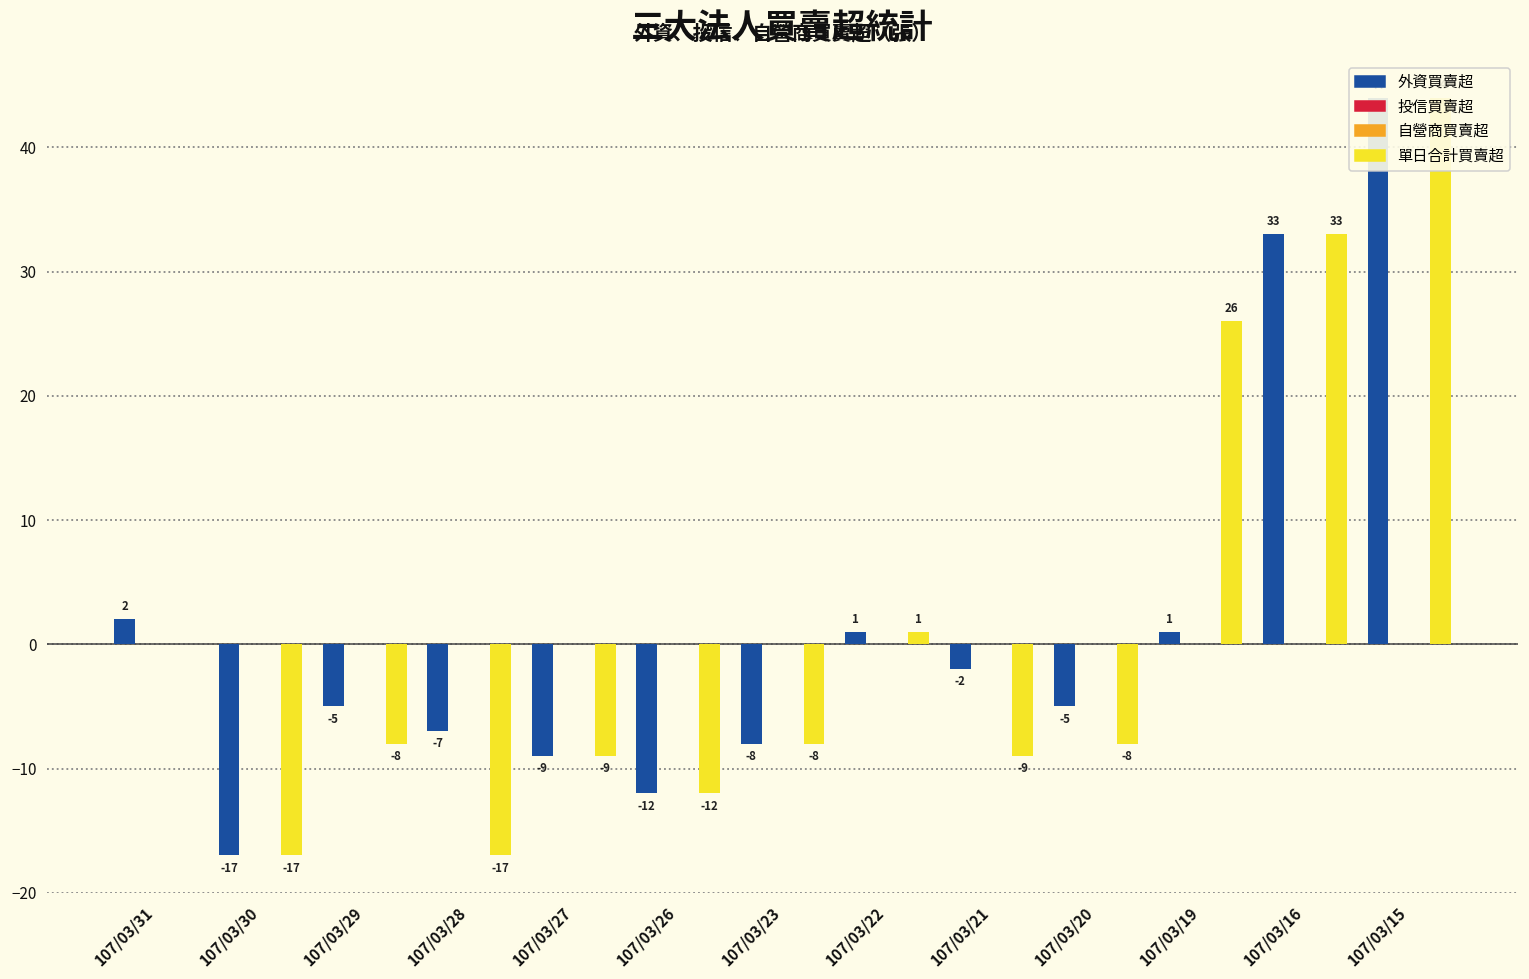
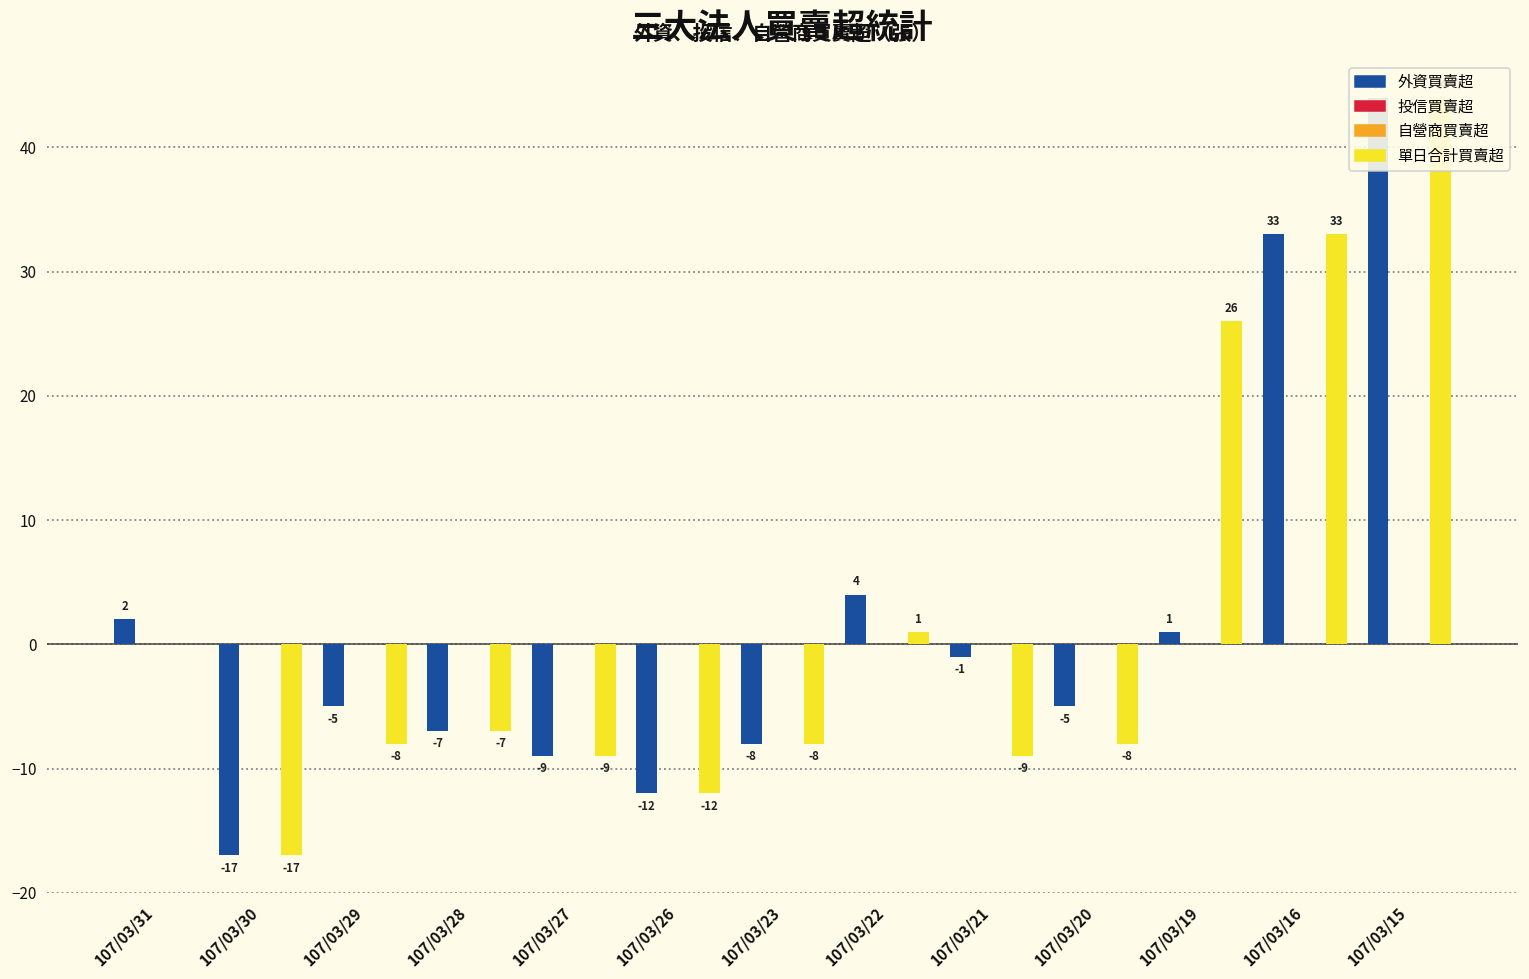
  {
    "外資買賣超": {
      "107/03/31": 2,
      "107/03/30": -17,
      "107/03/29": -5,
      "107/03/28": -7,
      "107/03/27": -9,
      "107/03/26": -12,
      "107/03/23": -8,
-     "107/03/22": 1,
-     "107/03/21": -2,
+     "107/03/22": 4,
+     "107/03/21": -1,
      "107/03/20": -5,
      "107/03/19": 1,
      "107/03/16": 33
    },
    "投信買賣超": {
      "107/03/31": 0.0,
      "107/03/30": 0.0,
      "107/03/29": 0.0,
      "107/03/28": 0.0,
      "107/03/27": 0.0,
      "107/03/26": 0.0,
      "107/03/23": 0.0,
      "107/03/22": 0.0,
      "107/03/21": 0.0,
      "107/03/20": 0.0,
      "107/03/19": 0.0,
      "107/03/16": 0.0,
      "107/03/15": 0.0
    },
    "自營商買賣超": {
      "107/03/31": 0.0,
      "107/03/30": 0.0,
      "107/03/29": 0.0,
      "107/03/28": 0.0,
      "107/03/27": 0.0,
      "107/03/26": 0.0,
      "107/03/23": 0.0,
      "107/03/22": 0.0,
      "107/03/21": 0.0,
      "107/03/20": 0.0,
      "107/03/19": 0.0,
      "107/03/16": 0.0,
      "107/03/15": 0.0
    },
    "單日合計買賣超": {
      "107/03/30": -17,
      "107/03/29": -8,
-     "107/03/28": -17,
+     "107/03/28": -7,
      "107/03/27": -9,
      "107/03/26": -12,
      "107/03/23": -8,
      "107/03/22": 1,
      "107/03/21": -9,
      "107/03/20": -8,
      "107/03/19": 26,
      "107/03/16": 33
    }
  }
